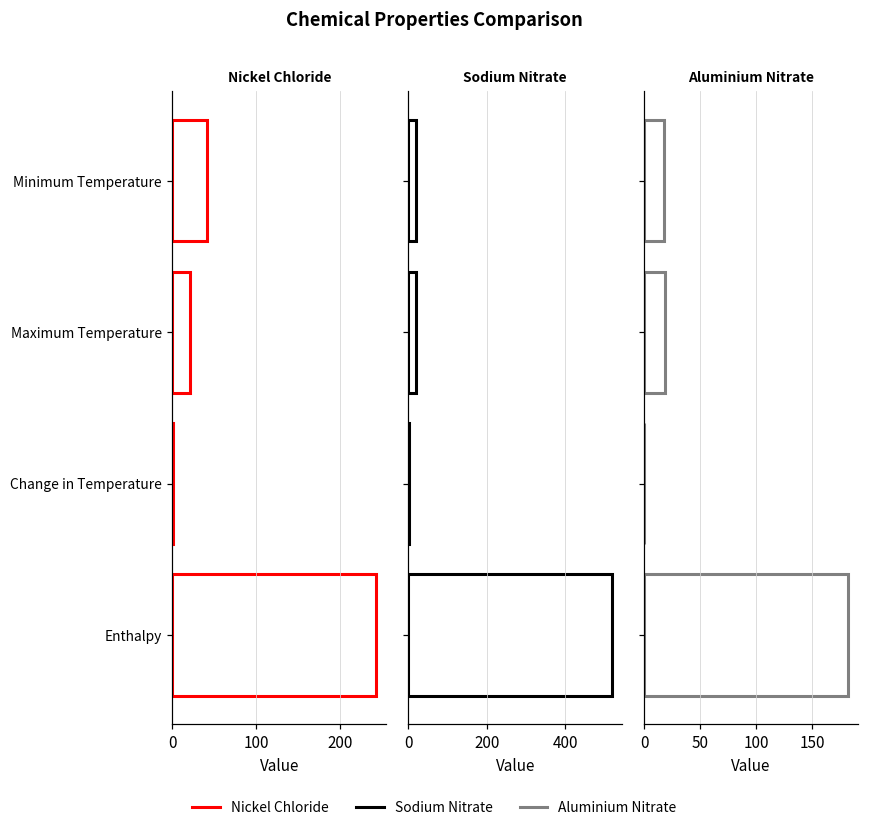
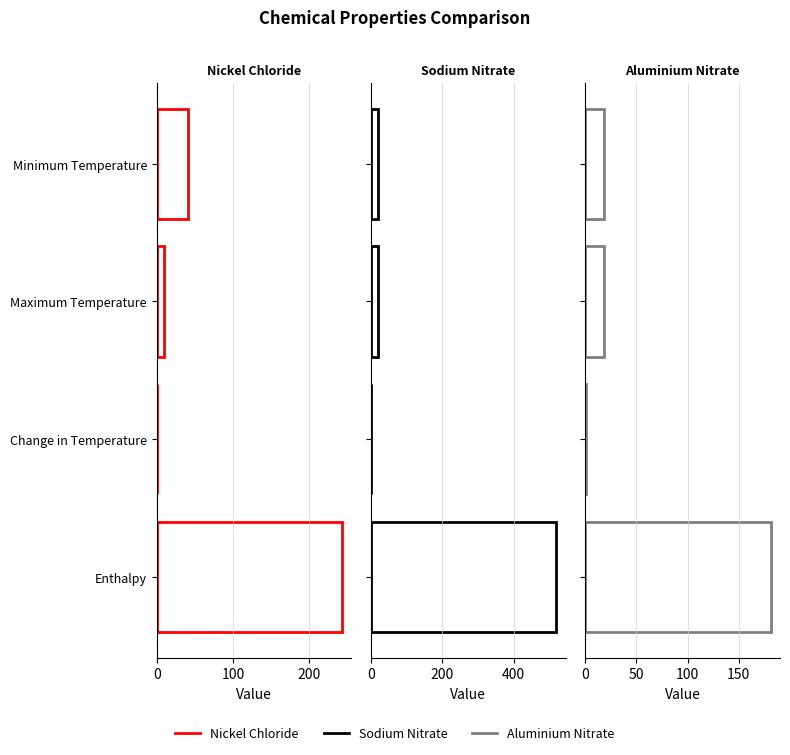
  {
    "Nickel Chloride": {
      "Minimum Temperature": 40,
-     "Maximum Temperature": 20,
+     "Maximum Temperature": 10,
      "Enthalpy": 240
    }
  }
